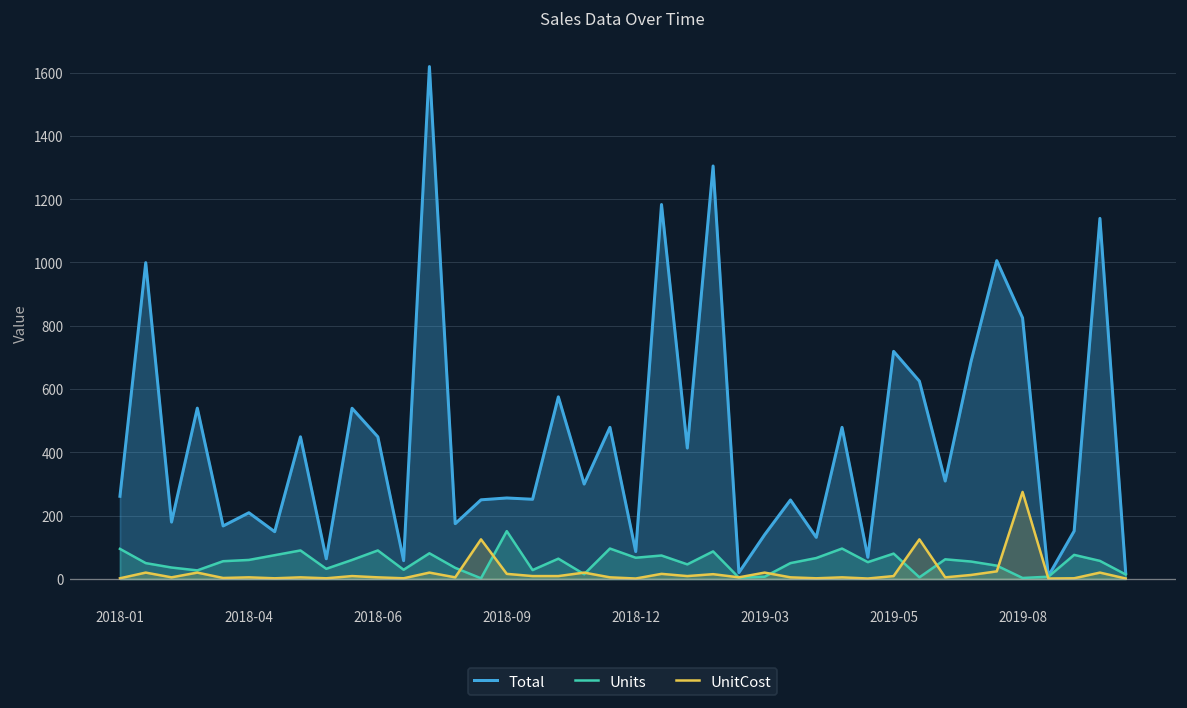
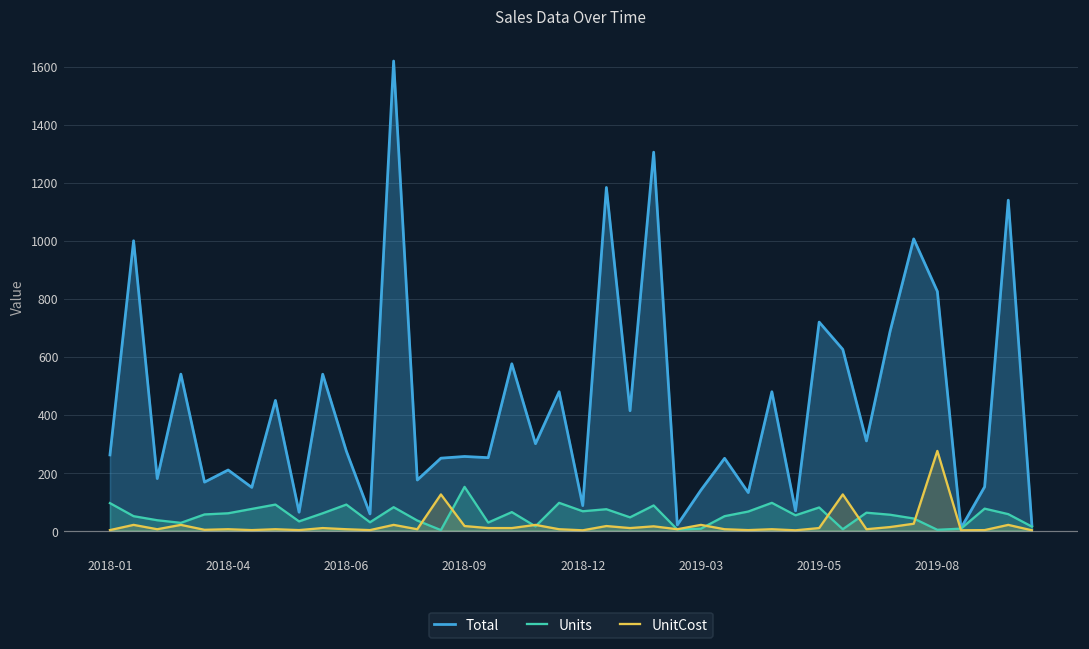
  {
    "Total": {
      "2018-01": 260,
      "2018-04": 210,
-     "2018-06": 450,
+     "2018-06": 270,
      "2018-09": 260,
      "2018-12": 90,
      "2019-03": 140,
      "2019-05": 720,
      "2019-08": 830
    },
    "Units": {
      "2018-01": 100,
      "2018-04": 60,
      "2018-06": 90,
      "2018-09": 150,
      "2018-12": 70,
      "2019-03": 10,
      "2019-05": 80,
      "2019-08": 0
    },
    "UnitCost": {
      "2018-01": 0,
      "2018-04": 0,
      "2018-06": 0,
      "2018-09": 20,
      "2018-12": 0,
      "2019-03": 20,
      "2019-05": 10,
      "2019-08": 280
    }
  }
